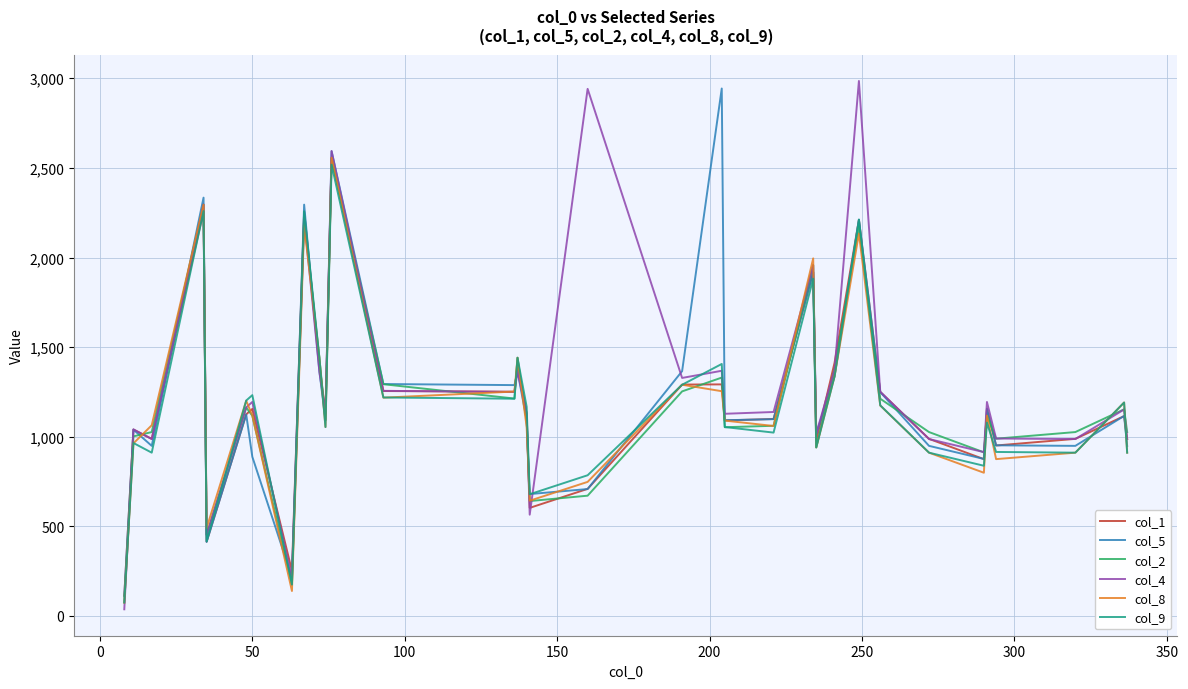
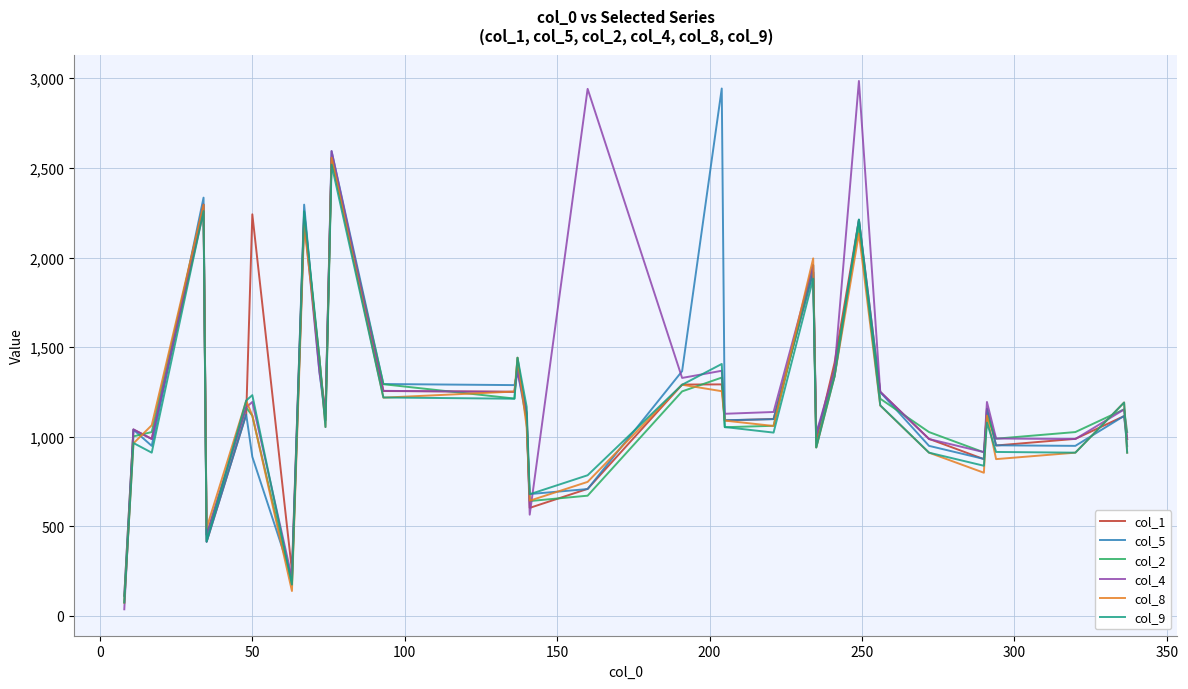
  {
    "col_1": {
-     "50": "1,160"
+     "50": "2,240"
    },
    "col_5": {
      "50": "890"
    },
    "col_4": {
      "50": "1,190"
    }
  }
